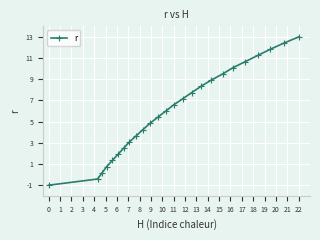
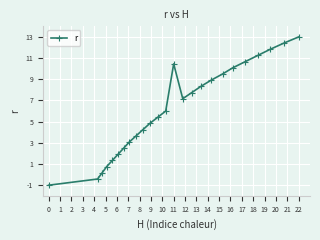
  {
    "0": -1.0,
-   "11": 6.6,
+   "11": 10.5,
    "22": 13.0
  }
